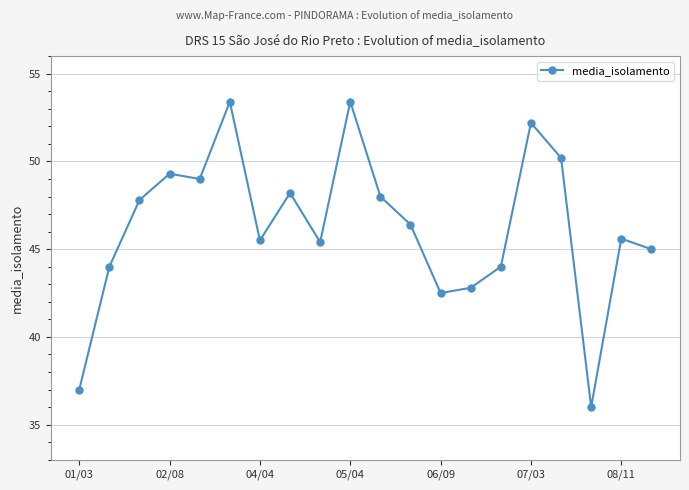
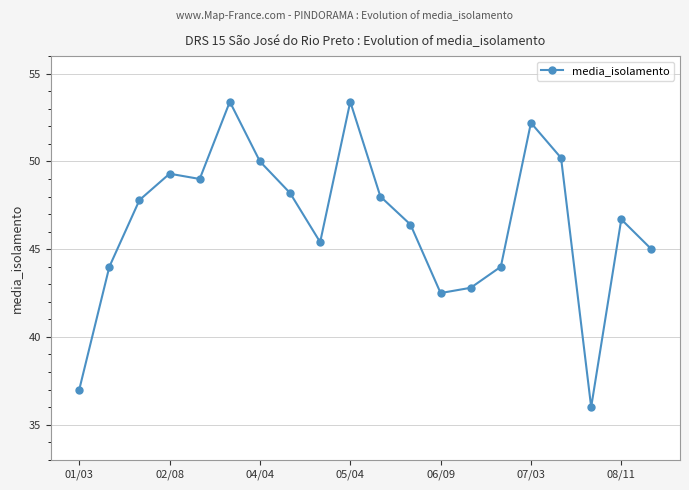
  {
    "01/03": 37.0,
    "02/08": 49.3,
-   "04/04": 45.5,
+   "04/04": 50.0,
    "05/04": 53.4,
    "06/09": 42.5,
    "07/03": 52.2,
-   "08/11": 45.6
+   "08/11": 46.7
  }
